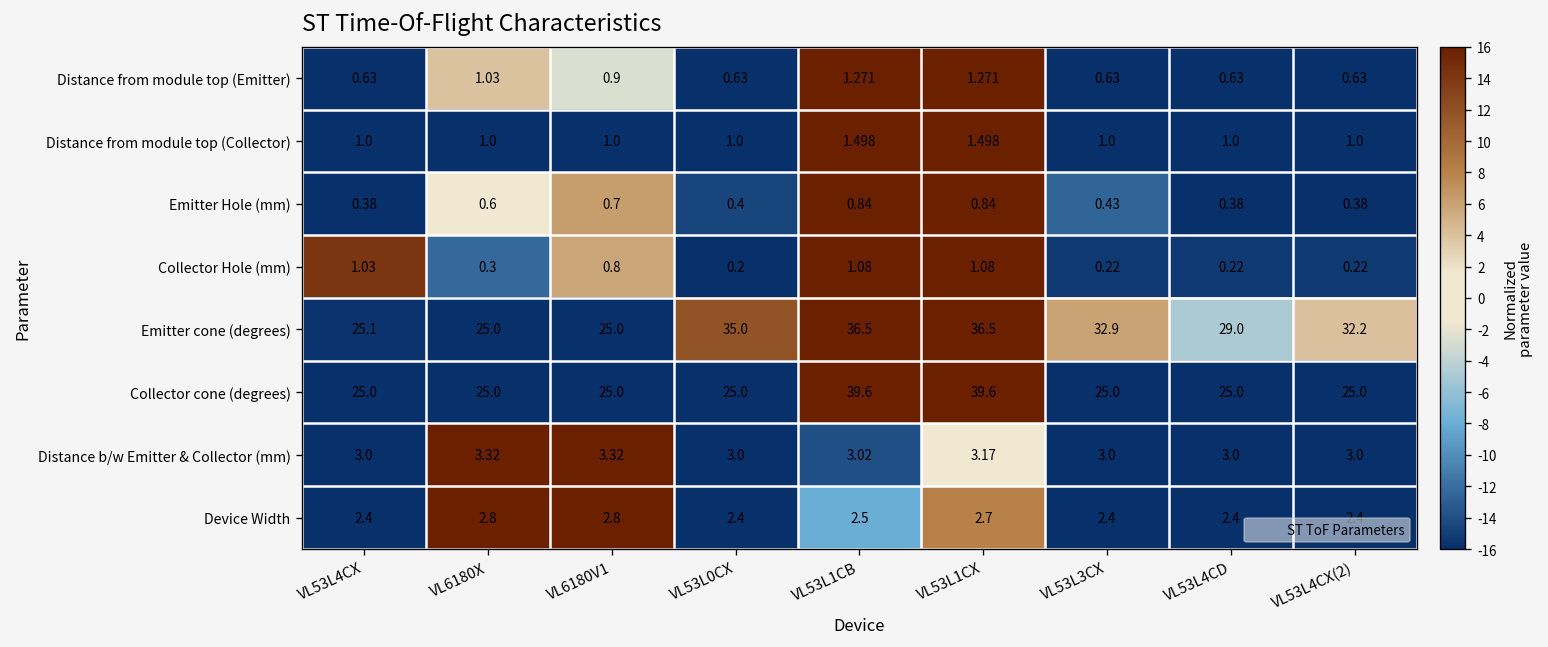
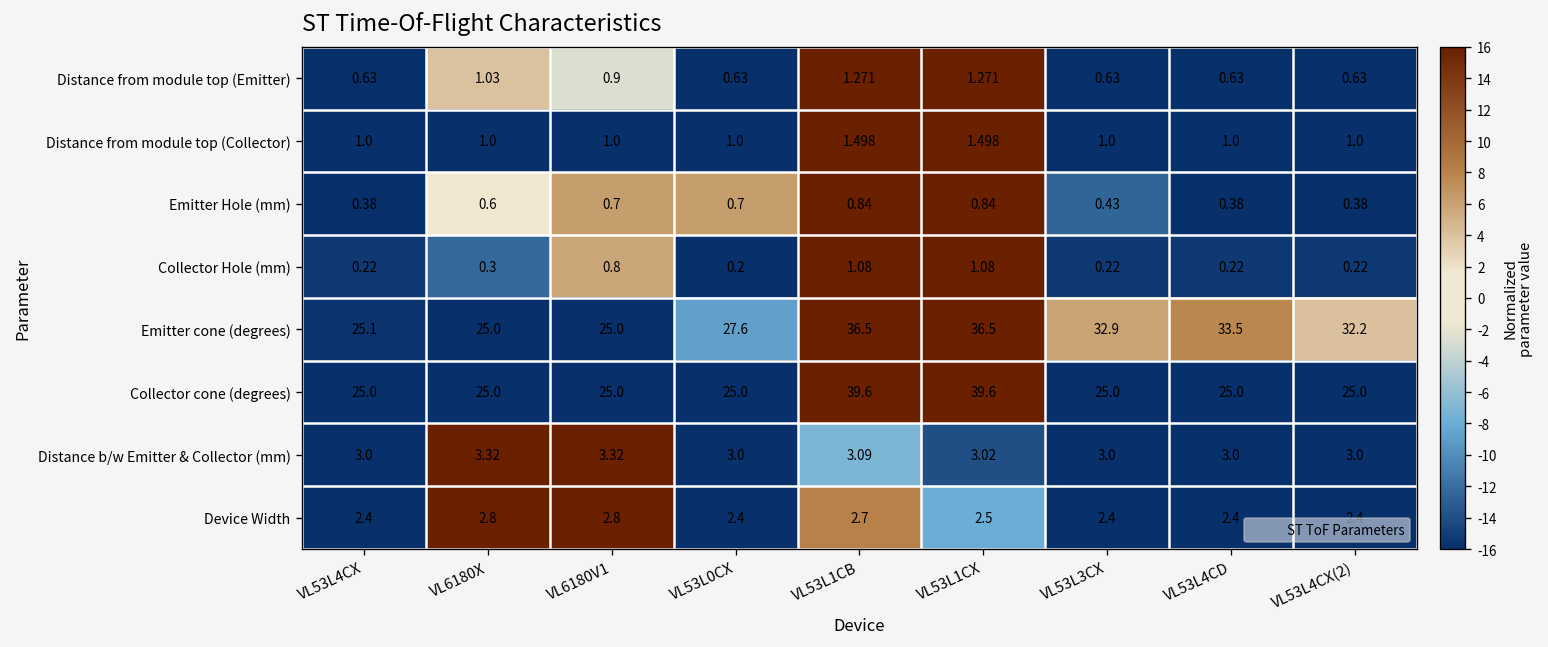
  {
    "Distance from module top (Emitter)": {
      "VL53L4CX": 0.63,
      "VL6180X": 1.03,
      "VL6180V1": 0.9,
      "VL53L0CX": 0.63,
      "VL53L1CB": 1.271,
      "VL53L1CX": 1.271,
      "VL53L3CX": 0.63,
      "VL53L4CD": 0.63,
      "VL53L4CX(2)": 0.63
    },
    "Distance from module top (Collector)": {
      "VL53L4CX": 1.0,
      "VL6180X": 1.0,
      "VL6180V1": 1.0,
      "VL53L0CX": 1.0,
      "VL53L1CB": 1.498,
      "VL53L1CX": 1.498,
      "VL53L3CX": 1.0,
      "VL53L4CD": 1.0,
      "VL53L4CX(2)": 1.0
    },
    "Emitter Hole (mm)": {
      "VL53L4CX": 0.38,
      "VL6180X": 0.6,
      "VL6180V1": 0.7,
-     "VL53L0CX": 0.4,
+     "VL53L0CX": 0.7,
      "VL53L1CB": 0.84,
      "VL53L1CX": 0.84,
      "VL53L3CX": 0.43,
      "VL53L4CD": 0.38,
      "VL53L4CX(2)": 0.38
    },
    "Collector Hole (mm)": {
-     "VL53L4CX": 1.03,
+     "VL53L4CX": 0.22,
      "VL6180X": 0.3,
      "VL6180V1": 0.8,
      "VL53L0CX": 0.2,
      "VL53L1CB": 1.08,
      "VL53L1CX": 1.08,
      "VL53L3CX": 0.22,
      "VL53L4CD": 0.22,
      "VL53L4CX(2)": 0.22
    },
    "Emitter cone (degrees)": {
      "VL53L4CX": 25.1,
      "VL6180X": 25.0,
      "VL6180V1": 25.0,
-     "VL53L0CX": 35.0,
+     "VL53L0CX": 27.6,
      "VL53L1CB": 36.5,
      "VL53L1CX": 36.5,
      "VL53L3CX": 32.9,
-     "VL53L4CD": 29.0,
+     "VL53L4CD": 33.5,
      "VL53L4CX(2)": 32.2
    },
    "Collector cone (degrees)": {
      "VL53L4CX": 25.0,
      "VL6180X": 25.0,
      "VL6180V1": 25.0,
      "VL53L0CX": 25.0,
      "VL53L1CB": 39.6,
      "VL53L1CX": 39.6,
      "VL53L3CX": 25.0,
      "VL53L4CD": 25.0,
      "VL53L4CX(2)": 25.0
    },
    "Distance b/w Emitter & Collector (mm)": {
      "VL53L4CX": 3.0,
      "VL6180X": 3.32,
      "VL6180V1": 3.32,
      "VL53L0CX": 3.0,
-     "VL53L1CB": 3.02,
-     "VL53L1CX": 3.17,
+     "VL53L1CB": 3.09,
+     "VL53L1CX": 3.02,
      "VL53L3CX": 3.0,
      "VL53L4CD": 3.0,
      "VL53L4CX(2)": 3.0
    },
    "Device Width": {
      "VL53L4CX": 2.4,
      "VL6180X": 2.8,
      "VL6180V1": 2.8,
      "VL53L0CX": 2.4,
-     "VL53L1CB": 2.5,
-     "VL53L1CX": 2.7,
+     "VL53L1CB": 2.7,
+     "VL53L1CX": 2.5,
      "VL53L3CX": 2.4,
      "VL53L4CD": 2.4
    }
  }
